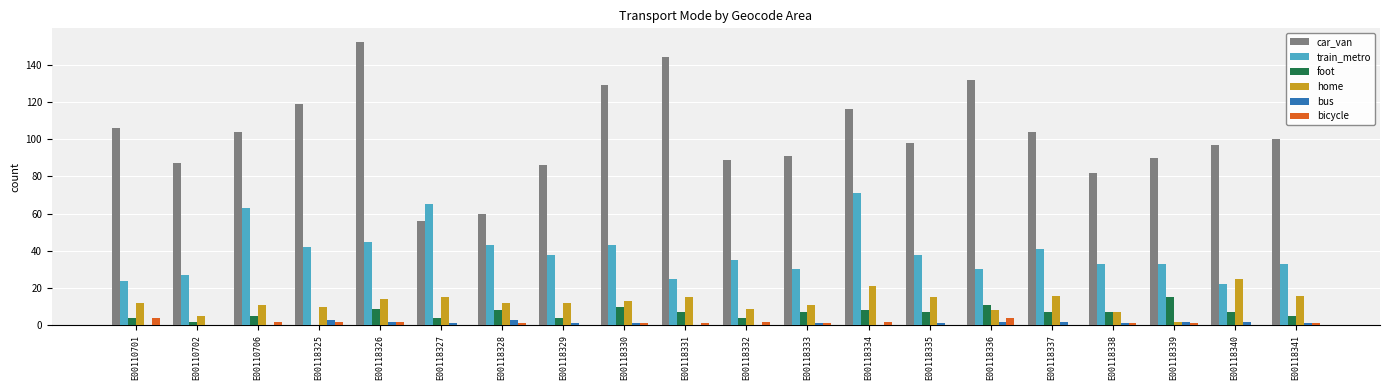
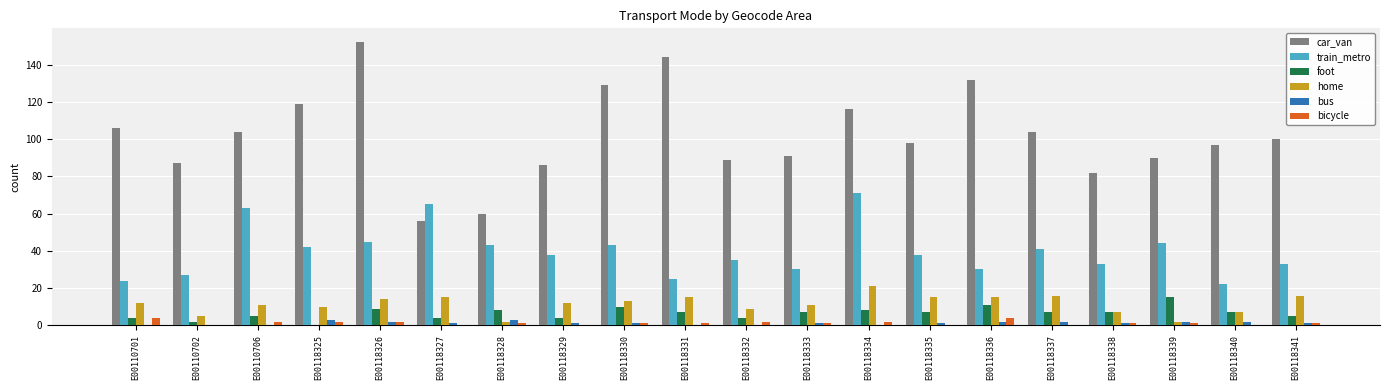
  {
    "car_van": {
      "E00110701": 106,
      "E00110702": 87,
      "E00110706": 104,
      "E00118325": 119,
      "E00118326": 152,
      "E00118327": 56,
      "E00118328": 60,
      "E00118329": 86,
      "E00118330": 129,
      "E00118331": 144,
      "E00118332": 89,
      "E00118333": 91,
      "E00118334": 116,
      "E00118335": 98,
      "E00118336": 132,
      "E00118337": 104,
      "E00118338": 82,
      "E00118339": 90,
      "E00118340": 97,
      "E00118341": 100
    },
    "train_metro": {
      "E00110701": 24,
      "E00110702": 27,
      "E00110706": 63,
      "E00118325": 42,
      "E00118326": 45,
      "E00118327": 65,
      "E00118328": 43,
      "E00118329": 38,
      "E00118330": 43,
      "E00118331": 25,
      "E00118332": 35,
      "E00118333": 30,
      "E00118334": 71,
      "E00118335": 38,
      "E00118336": 30,
      "E00118337": 41,
      "E00118338": 33,
-     "E00118339": 33,
+     "E00118339": 44,
      "E00118340": 22,
      "E00118341": 33
    },
    "foot": {
      "E00110701": 4,
      "E00110702": 2,
      "E00110706": 5,
      "E00118325": 0,
      "E00118326": 9,
      "E00118327": 4,
      "E00118328": 8,
      "E00118329": 4,
      "E00118330": 10,
      "E00118331": 7,
      "E00118332": 4,
      "E00118333": 7,
      "E00118334": 8,
      "E00118335": 7,
      "E00118336": 11,
      "E00118337": 7,
      "E00118338": 7,
      "E00118339": 15,
      "E00118340": 7,
      "E00118341": 5
    },
    "home": {
      "E00110701": 12,
      "E00110702": 5,
      "E00110706": 11,
      "E00118325": 10,
      "E00118326": 14,
      "E00118327": 15,
-     "E00118328": 12,
+     "E00118328": 2,
      "E00118329": 12,
      "E00118330": 13,
      "E00118331": 15,
      "E00118332": 9,
      "E00118333": 11,
      "E00118334": 21,
      "E00118335": 15,
-     "E00118336": 8,
+     "E00118336": 15,
      "E00118337": 16,
      "E00118338": 7,
      "E00118339": 2,
-     "E00118340": 25,
+     "E00118340": 7,
      "E00118341": 16
    },
    "bus": {
      "E00110701": 0,
      "E00110702": 0,
      "E00110706": 0,
      "E00118325": 3,
      "E00118326": 2,
      "E00118328": 3,
      "E00118331": 0,
      "E00118332": 0,
      "E00118334": 0,
      "E00118336": 2,
      "E00118337": 2,
      "E00118339": 2,
      "E00118340": 2
    },
    "bicycle": {
      "E00110701": 4,
      "E00110702": 0,
      "E00110706": 2,
      "E00118325": 2,
      "E00118326": 2,
      "E00118327": 0,
      "E00118329": 0,
      "E00118332": 2,
      "E00118334": 2,
      "E00118335": 0,
      "E00118336": 4,
      "E00118337": 0,
      "E00118340": 0
    }
  }
